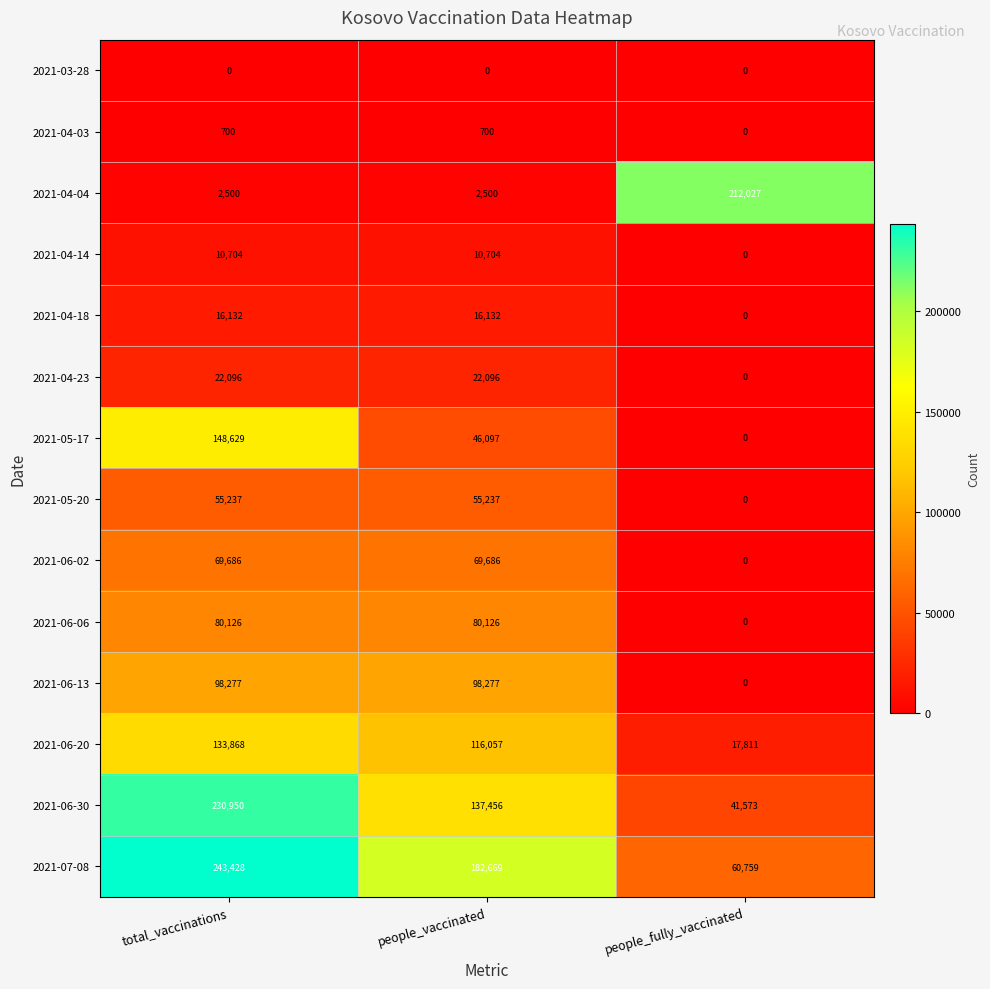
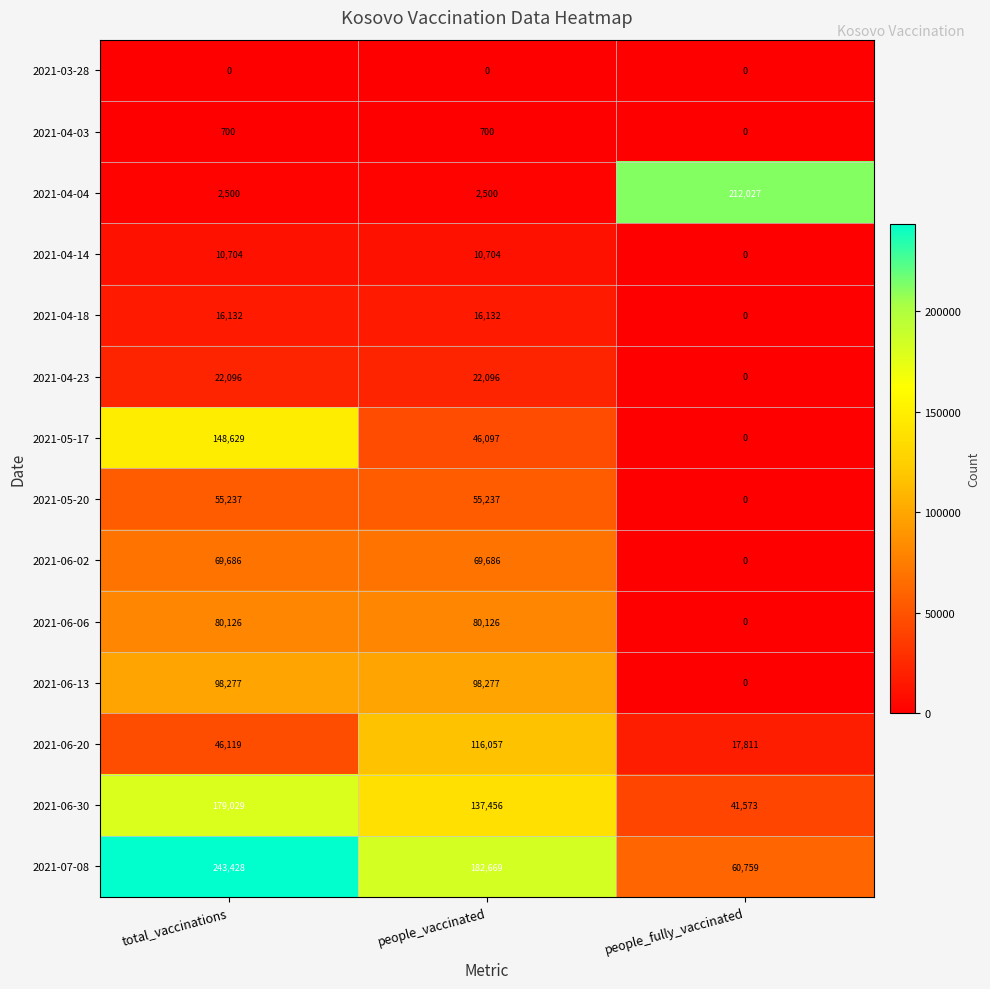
  {
    "2021-03-28": {
      "total_vaccinations": "0",
      "people_vaccinated": "0",
      "people_fully_vaccinated": "0"
    },
    "2021-04-03": {
      "total_vaccinations": "700",
      "people_vaccinated": "700",
      "people_fully_vaccinated": "0"
    },
    "2021-04-04": {
      "total_vaccinations": "2,500",
      "people_vaccinated": "2,500",
      "people_fully_vaccinated": "212,027"
    },
    "2021-04-14": {
      "total_vaccinations": "10,704",
      "people_vaccinated": "10,704",
      "people_fully_vaccinated": "0"
    },
    "2021-04-18": {
      "total_vaccinations": "16,132",
      "people_vaccinated": "16,132",
      "people_fully_vaccinated": "0"
    },
    "2021-04-23": {
      "total_vaccinations": "22,096",
      "people_vaccinated": "22,096",
      "people_fully_vaccinated": "0"
    },
    "2021-05-17": {
      "total_vaccinations": "148,629",
      "people_vaccinated": "46,097",
      "people_fully_vaccinated": "0"
    },
    "2021-05-20": {
      "total_vaccinations": "55,237",
      "people_vaccinated": "55,237",
      "people_fully_vaccinated": "0"
    },
    "2021-06-02": {
      "total_vaccinations": "69,686",
      "people_vaccinated": "69,686",
      "people_fully_vaccinated": "0"
    },
    "2021-06-06": {
      "total_vaccinations": "80,126",
      "people_vaccinated": "80,126",
      "people_fully_vaccinated": "0"
    },
    "2021-06-13": {
      "total_vaccinations": "98,277",
      "people_vaccinated": "98,277",
      "people_fully_vaccinated": "0"
    },
    "2021-06-20": {
-     "total_vaccinations": "133,868",
+     "total_vaccinations": "46,119",
      "people_vaccinated": "116,057",
      "people_fully_vaccinated": "17,811"
    },
    "2021-06-30": {
-     "total_vaccinations": "230,950",
+     "total_vaccinations": "179,029",
      "people_vaccinated": "137,456",
      "people_fully_vaccinated": "41,573"
    },
    "2021-07-08": {
      "total_vaccinations": "243,428",
      "people_vaccinated": "182,669",
      "people_fully_vaccinated": "60,759"
    }
  }
